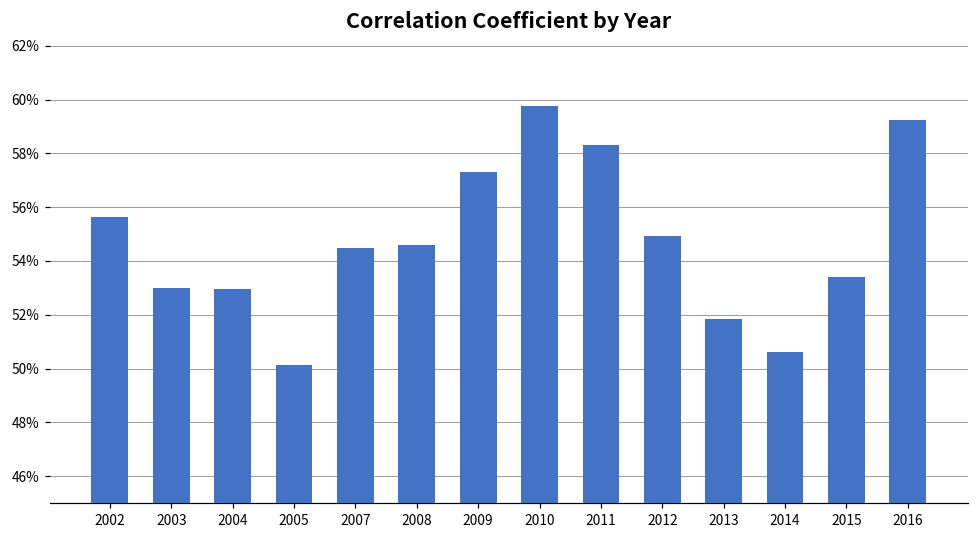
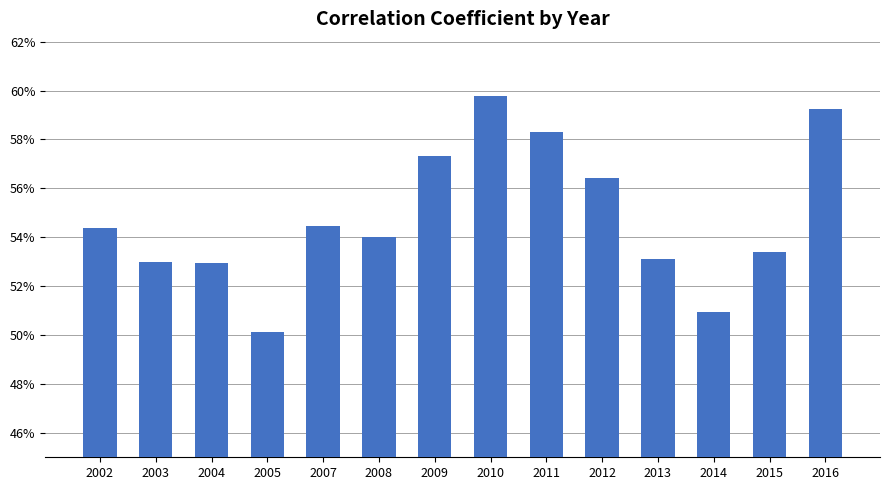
  {
-   "2002": "55.6%",
+   "2002": "54.4%",
    "2003": "53.0%",
    "2004": "52.9%",
    "2005": "50.1%",
    "2007": "54.5%",
-   "2008": "54.6%",
+   "2008": "54.0%",
    "2009": "57.3%",
    "2010": "59.8%",
    "2011": "58.3%",
-   "2012": "54.9%",
-   "2013": "51.8%",
-   "2014": "50.6%",
+   "2012": "56.4%",
+   "2013": "53.1%",
+   "2014": "51.0%",
    "2015": "53.4%",
    "2016": "59.2%"
  }
